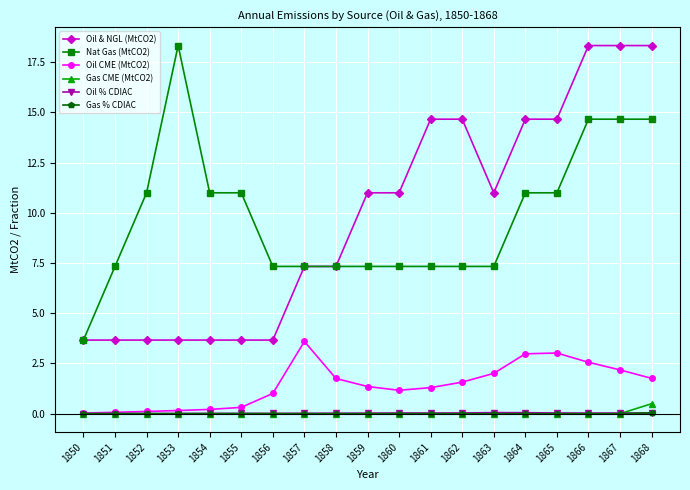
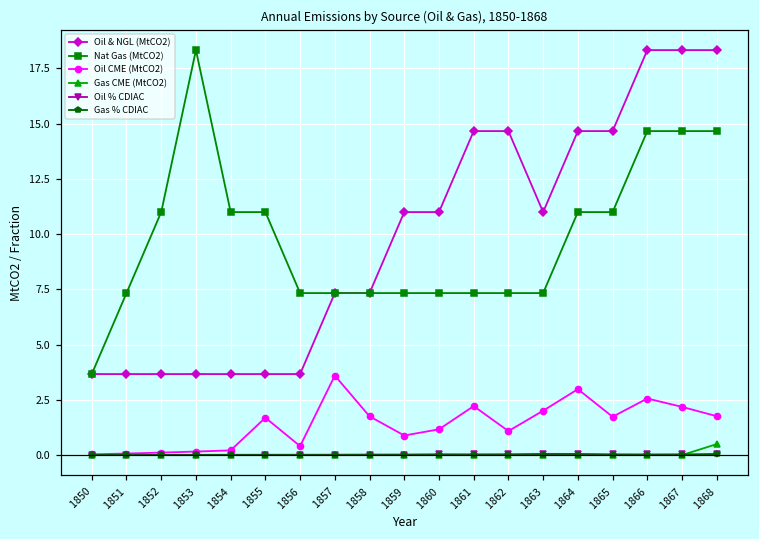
  {
    "Oil CME (MtCO2)": {
      "1853": 0.2,
      "1854": 0.2,
-     "1855": 0.3,
-     "1856": 1.0,
+     "1855": 1.7,
+     "1856": 0.4,
      "1857": 3.6,
      "1858": 1.8,
-     "1859": 1.4,
+     "1859": 0.9,
      "1860": 1.2,
-     "1861": 1.3,
-     "1862": 1.6,
+     "1861": 2.2,
+     "1862": 1.1,
      "1863": 2.0,
      "1864": 3.0,
-     "1865": 3.0,
+     "1865": 1.7,
      "1866": 2.6,
      "1867": 2.2,
      "1868": 1.8
    }
  }
